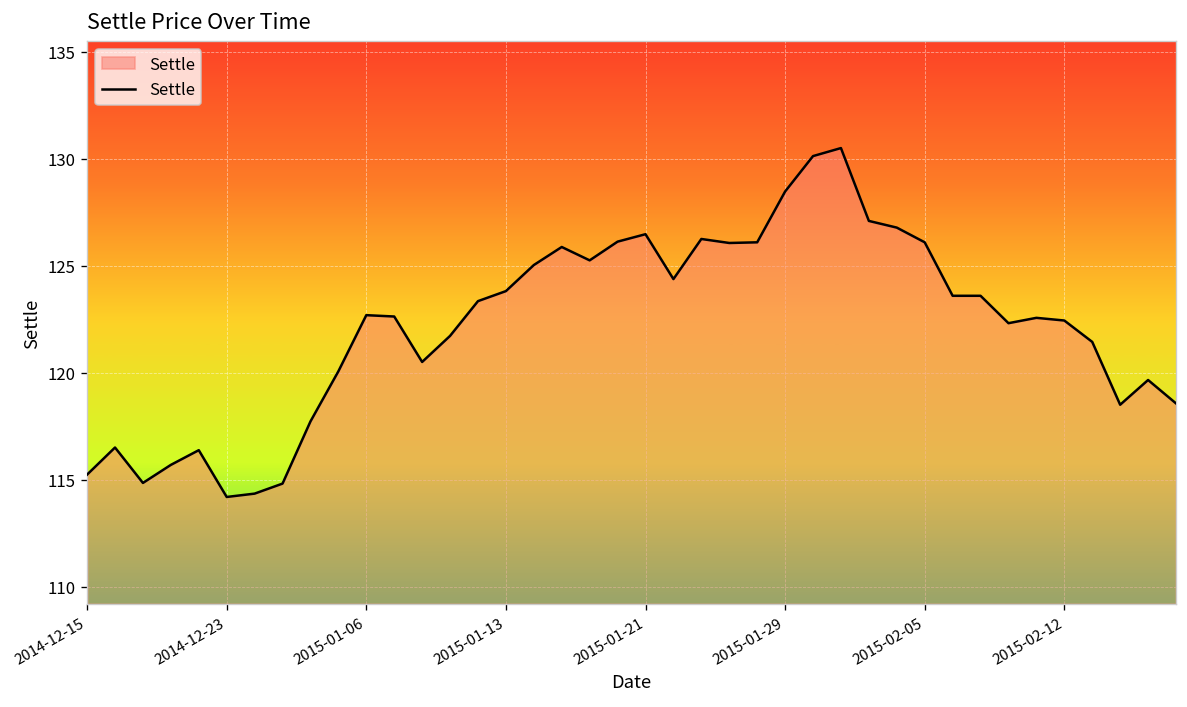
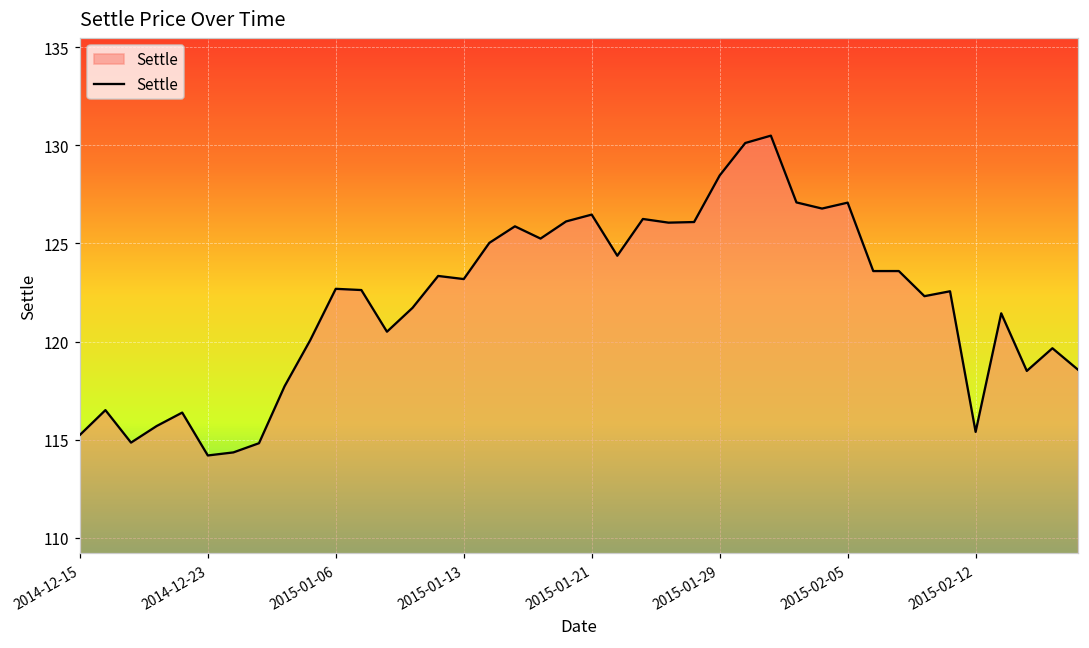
  {
    "2014-12-15": 115.2,
    "2014-12-23": 114.2,
    "2015-01-06": 122.7,
-   "2015-01-13": 123.8,
+   "2015-01-13": 123.2,
    "2015-01-21": 126.5,
    "2015-01-29": 128.5,
-   "2015-02-05": 126.1,
-   "2015-02-12": 122.4
+   "2015-02-05": 127.1,
+   "2015-02-12": 115.4
  }
